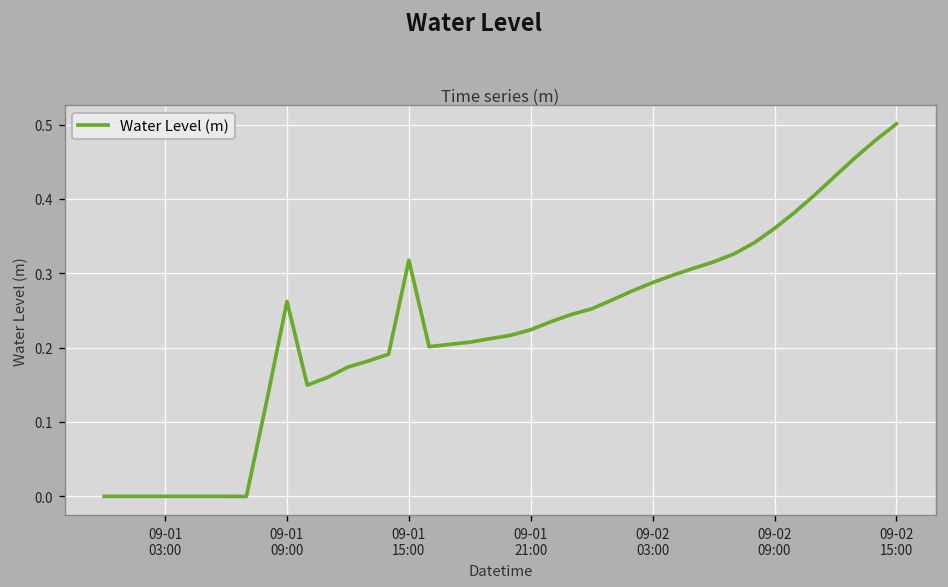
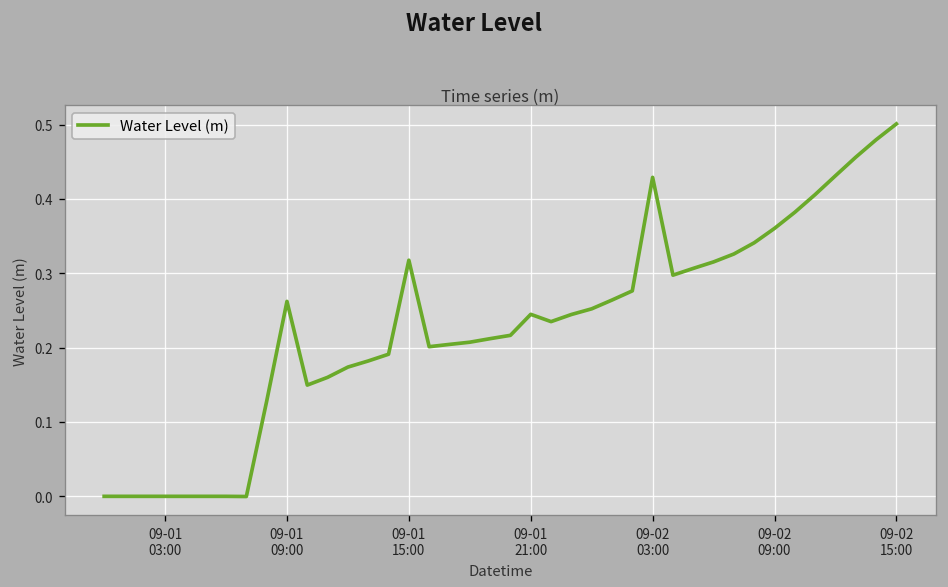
  {
    "09-01 03:00": 0.00,
    "09-01 09:00": 0.26,
    "09-01 15:00": 0.32,
-   "09-01 21:00": 0.22,
-   "09-02 03:00": 0.29,
+   "09-01 21:00": 0.24,
+   "09-02 03:00": 0.43,
    "09-02 09:00": 0.36,
    "09-02 15:00": 0.50
  }
